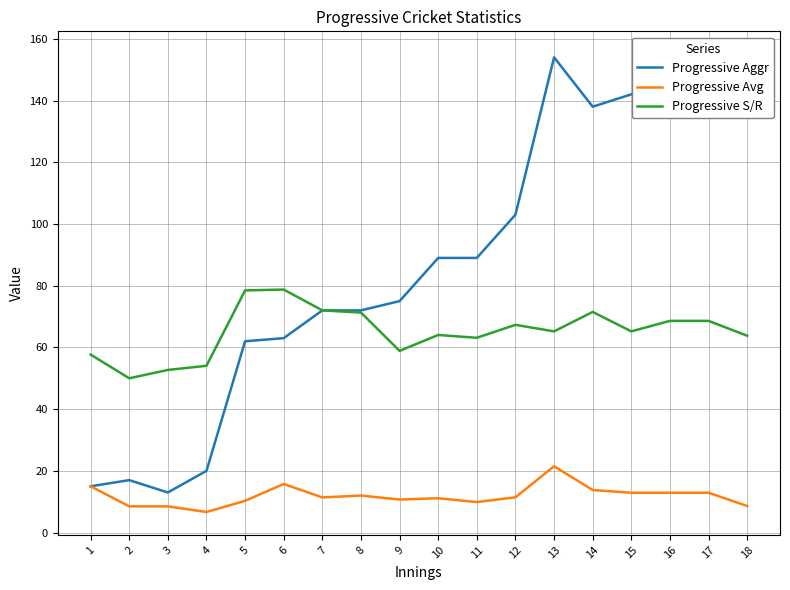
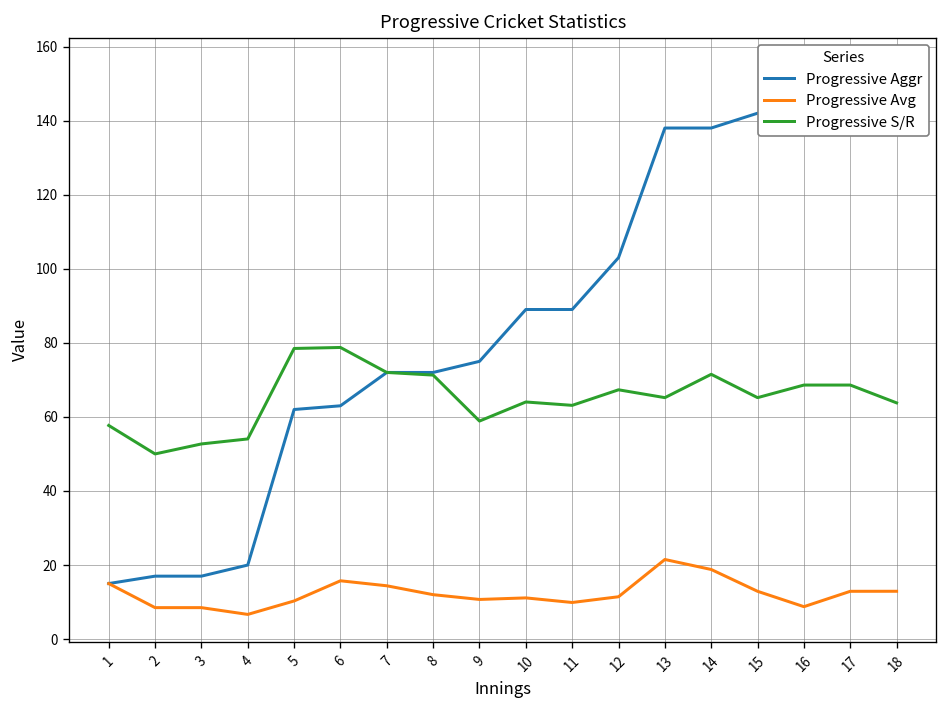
  {
    "Progressive Aggr": {
      "2": 17,
-     "3": 13,
+     "3": 17,
      "4": 20,
      "5": 62,
      "6": 63,
      "9": 75,
      "10": 89,
      "11": 89,
      "12": 103,
-     "13": 154,
+     "13": 138,
      "14": 138,
      "15": 142
    },
    "Progressive Avg": {
      "2": 9,
      "3": 9,
      "4": 7,
      "5": 10,
      "6": 16,
-     "7": 11,
+     "7": 14,
      "8": 12,
      "9": 11,
      "10": 11,
      "11": 10,
      "12": 11,
      "13": 22,
-     "14": 14,
+     "14": 19,
      "15": 13,
-     "16": 13,
+     "16": 9,
      "17": 13,
-     "18": 9
+     "18": 13
    },
    "Progressive S/R": {
      "1": 58,
      "2": 50,
      "3": 53,
      "4": 54,
      "5": 78,
      "6": 79,
      "9": 59,
      "10": 64,
      "11": 63,
      "12": 67,
      "13": 65,
      "14": 72,
      "15": 65,
      "16": 69,
      "17": 69,
      "18": 64
    }
  }
